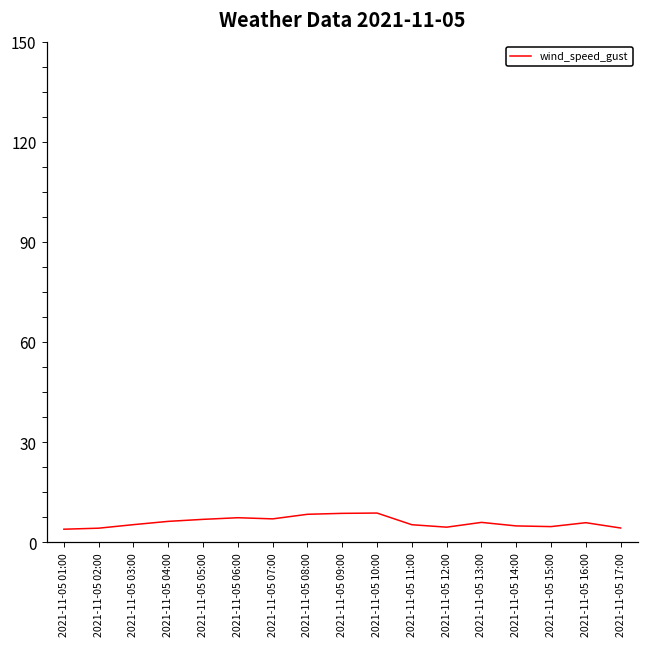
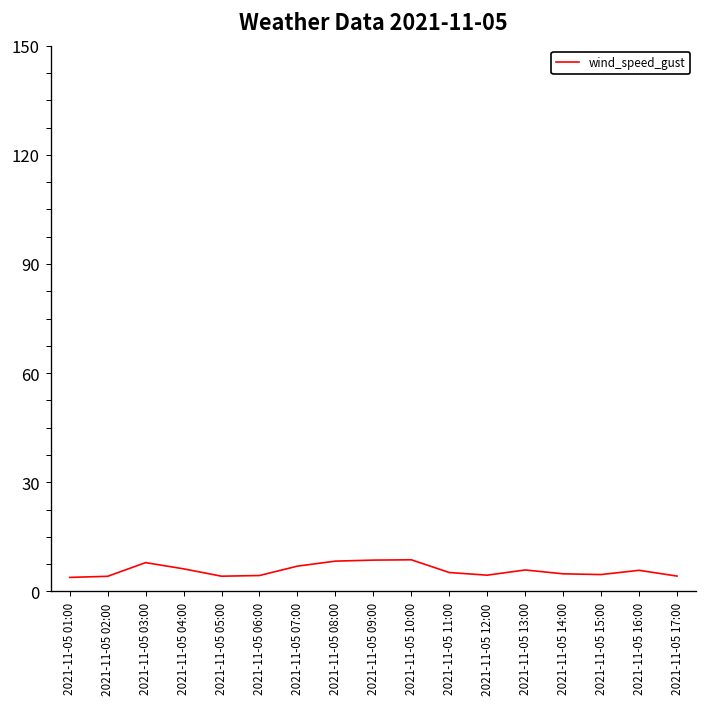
  {
    "2021-11-05 01:00": 4,
    "2021-11-05 02:00": 4,
-   "2021-11-05 03:00": 5,
+   "2021-11-05 03:00": 8,
    "2021-11-05 04:00": 6,
-   "2021-11-05 05:00": 7,
-   "2021-11-05 06:00": 7,
+   "2021-11-05 05:00": 4,
+   "2021-11-05 06:00": 4,
    "2021-11-05 07:00": 7,
    "2021-11-05 08:00": 8,
    "2021-11-05 09:00": 9,
    "2021-11-05 10:00": 9,
    "2021-11-05 11:00": 5,
    "2021-11-05 12:00": 4,
    "2021-11-05 13:00": 6,
    "2021-11-05 14:00": 5,
    "2021-11-05 15:00": 5,
    "2021-11-05 16:00": 6,
    "2021-11-05 17:00": 4
  }
